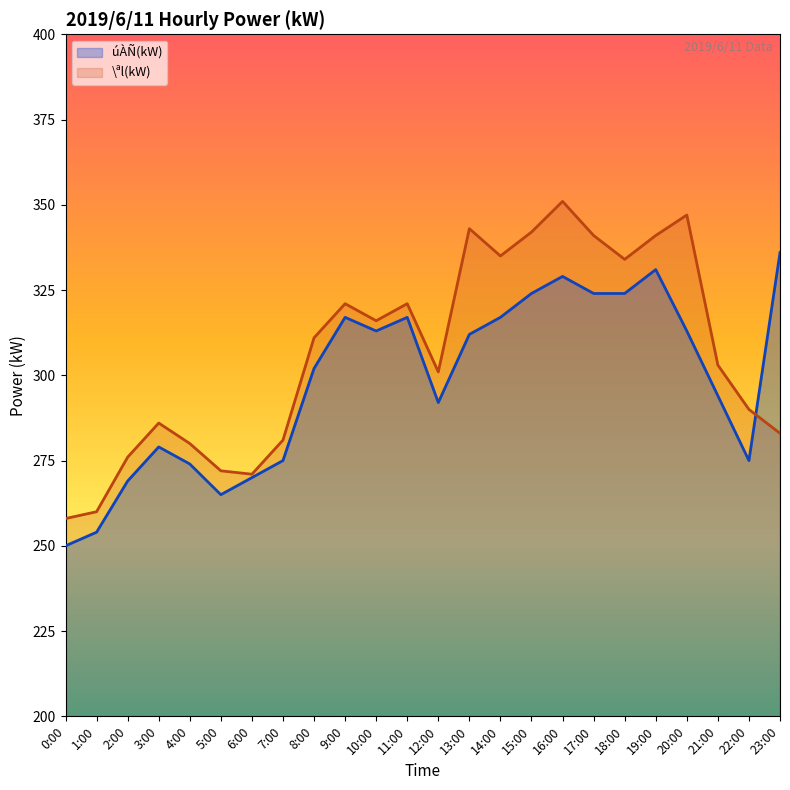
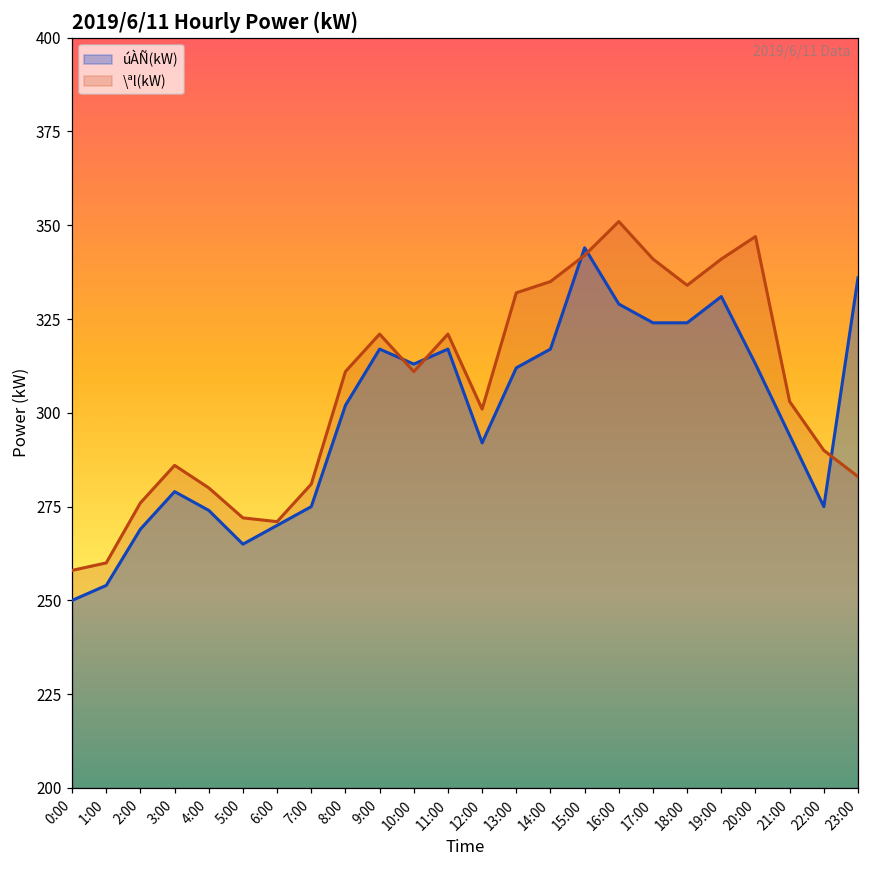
  {
    "úÀÑ(kW)": {
      "0:00": 250,
      "1:00": 254,
      "2:00": 269,
      "3:00": 279,
      "4:00": 274,
      "5:00": 265,
      "6:00": 270,
      "7:00": 275,
      "8:00": 302,
      "9:00": 317,
      "10:00": 313,
      "11:00": 317,
      "12:00": 292,
      "13:00": 312,
      "14:00": 317,
-     "15:00": 324,
+     "15:00": 344,
      "16:00": 329,
      "17:00": 324,
      "18:00": 324,
      "19:00": 331,
      "20:00": 313,
      "21:00": 294,
      "22:00": 275,
      "23:00": 336
    },
    "\\ªl(kW)": {
      "0:00": 258,
      "1:00": 260,
      "2:00": 276,
      "3:00": 286,
      "4:00": 280,
      "5:00": 272,
      "6:00": 271,
      "7:00": 281,
      "8:00": 311,
      "9:00": 321,
-     "10:00": 316,
+     "10:00": 311,
      "11:00": 321,
      "12:00": 301,
-     "13:00": 343,
+     "13:00": 332,
      "14:00": 335,
      "15:00": 342,
      "16:00": 351,
      "17:00": 341,
      "18:00": 334,
      "19:00": 341,
      "20:00": 347,
      "21:00": 303,
      "22:00": 290,
      "23:00": 283
    }
  }
